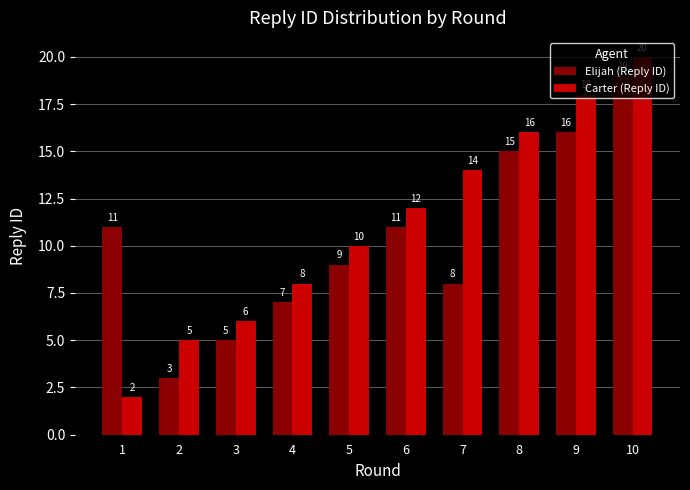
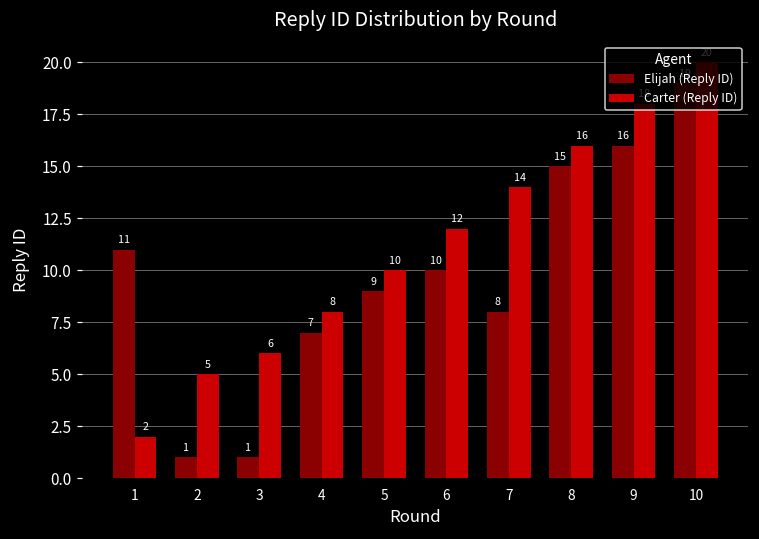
  {
    "Elijah (Reply ID)": {
      "1": 11,
-     "2": 3,
-     "3": 5,
+     "2": 1,
+     "3": 1,
      "4": 7,
      "5": 9,
-     "6": 11,
+     "6": 10,
      "7": 8,
      "8": 15,
      "9": 16
    },
    "Carter (Reply ID)": {
      "1": 2,
      "2": 5,
      "3": 6,
      "4": 8,
      "5": 10,
      "6": 12,
      "7": 14,
      "8": 16
    }
  }
